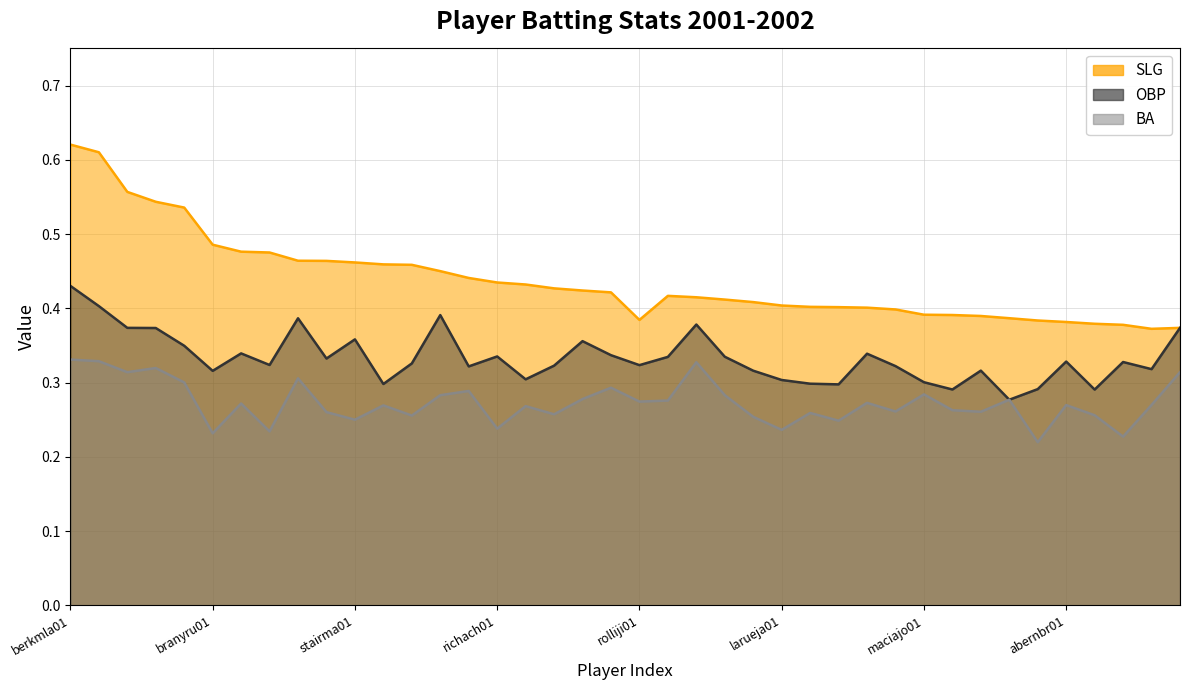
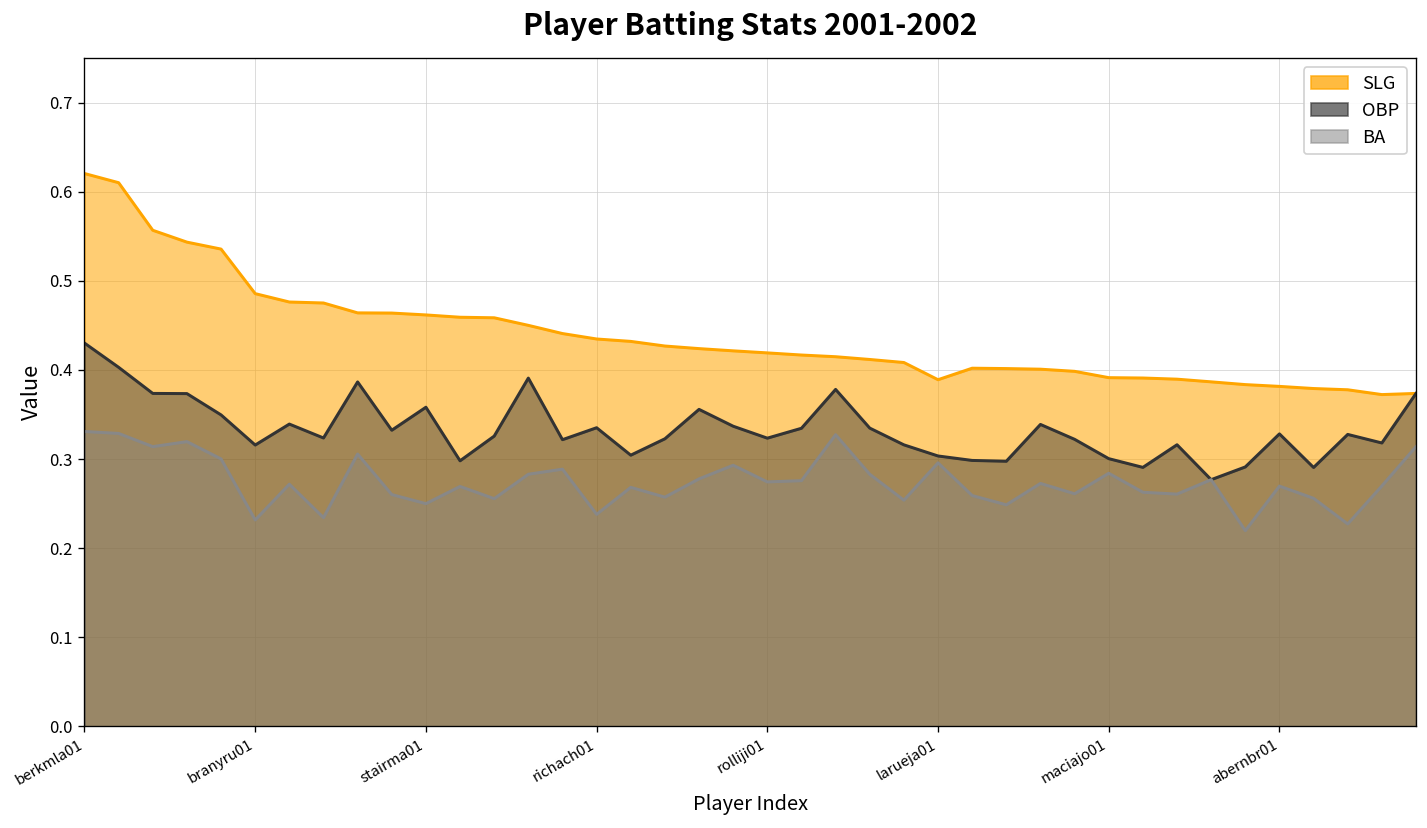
  {
    "SLG": {
      "berkmla01": 0.62,
      "branyru01": 0.49,
      "stairma01": 0.46,
      "richach01": 0.43,
-     "rolliji01": 0.38,
-     "larueja01": 0.40,
+     "rolliji01": 0.42,
+     "larueja01": 0.39,
      "maciajo01": 0.39,
      "abernbr01": 0.38
    },
    "OBP": {
      "berkmla01": 0.43,
      "branyru01": 0.32,
      "stairma01": 0.36,
      "richach01": 0.34,
      "rolliji01": 0.32,
      "larueja01": 0.30,
      "maciajo01": 0.30,
      "abernbr01": 0.33
    },
    "BA": {
      "berkmla01": 0.33,
      "branyru01": 0.23,
      "stairma01": 0.25,
      "richach01": 0.24,
      "rolliji01": 0.27,
-     "larueja01": 0.24,
+     "larueja01": 0.30,
      "maciajo01": 0.28,
      "abernbr01": 0.27
    }
  }
